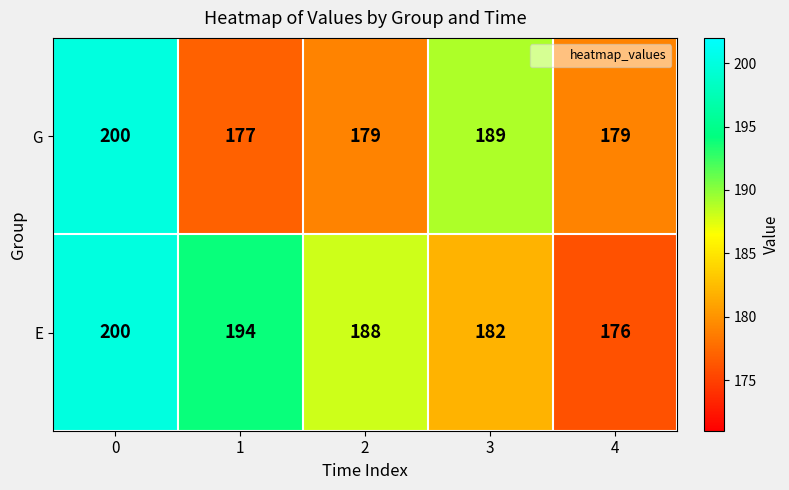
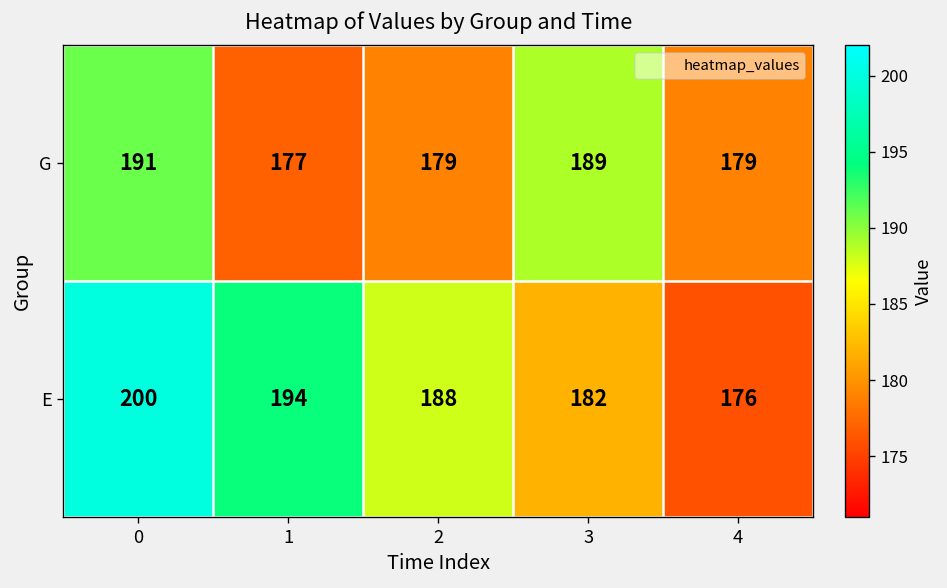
  {
    "G": {
-     "0": 200,
+     "0": 191,
      "1": 177,
      "2": 179,
      "3": 189,
      "4": 179
    },
    "E": {
      "0": 200,
      "1": 194,
      "2": 188,
      "3": 182,
      "4": 176
    }
  }
